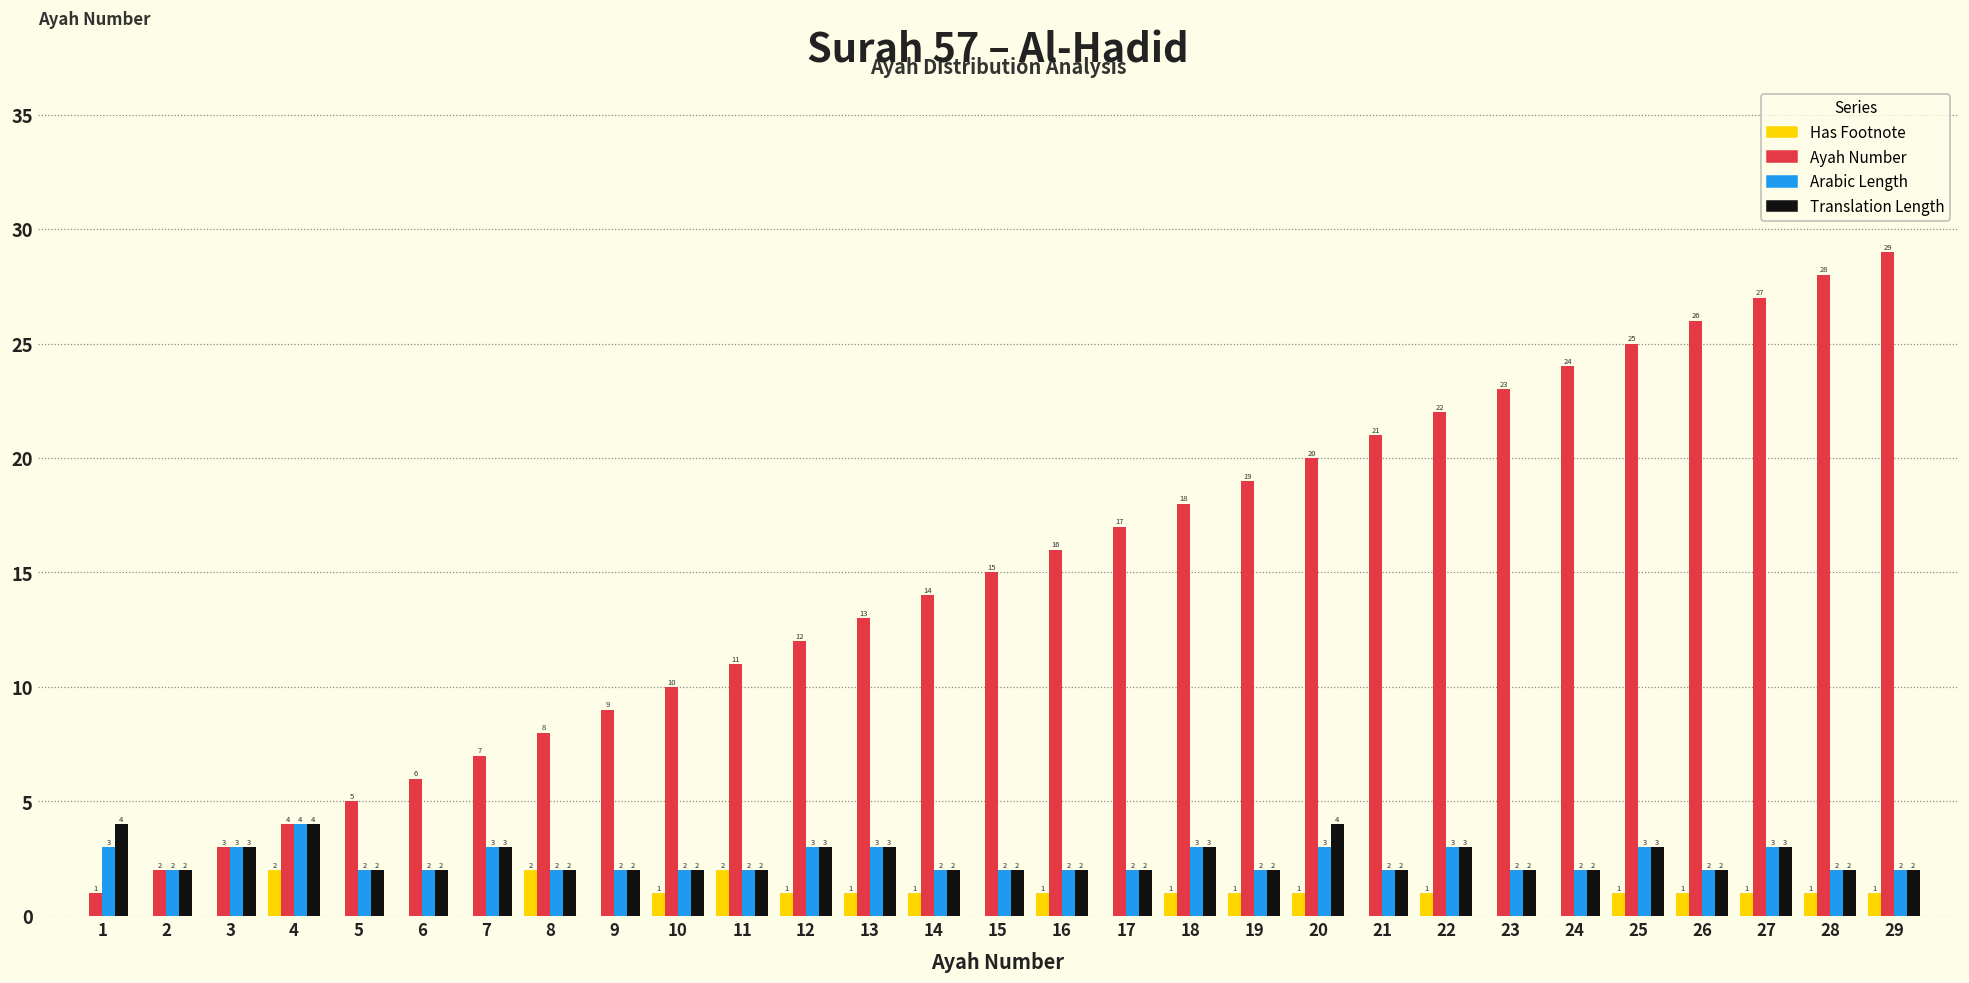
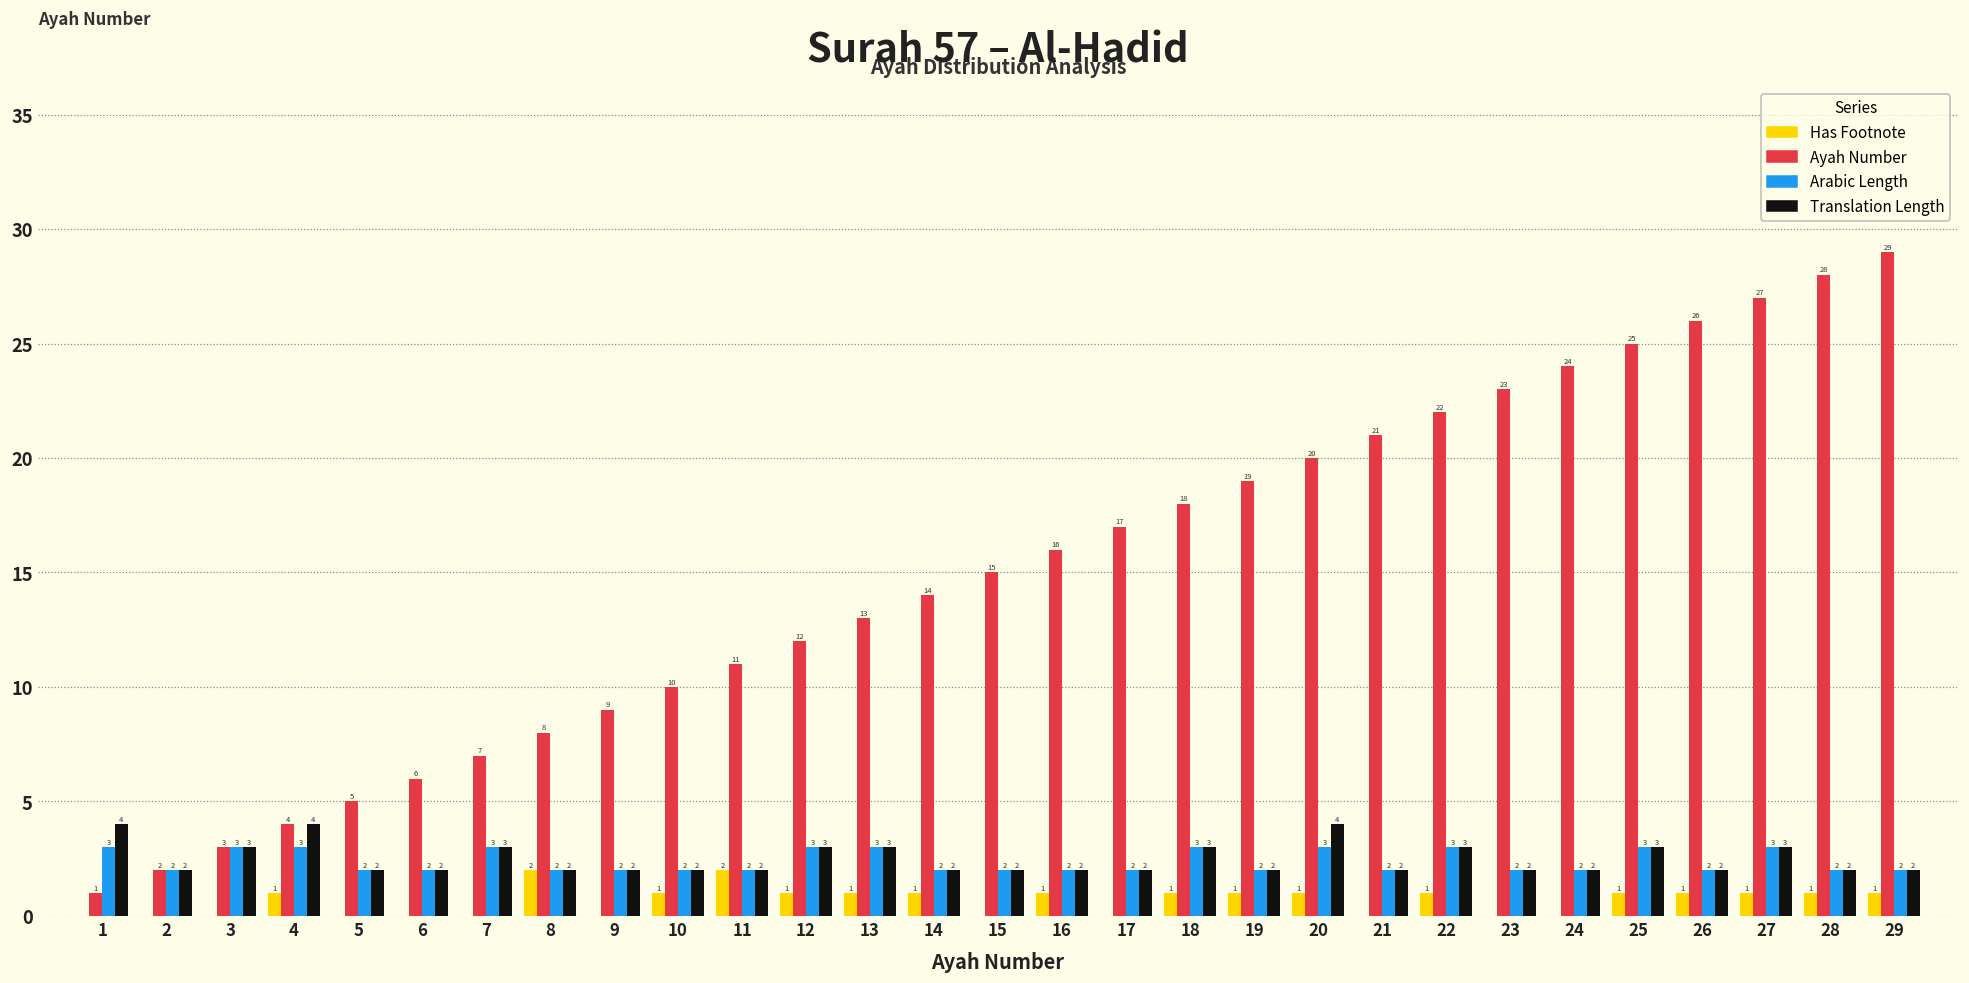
  {
    "Has Footnote": {
-     "4": 2,
+     "4": 1,
      "8": 2,
      "10": 1,
      "11": 2,
      "12": 1,
      "13": 1,
      "14": 1,
      "16": 1,
      "18": 1,
      "19": 1,
      "20": 1,
      "22": 1,
      "25": 1,
      "26": 1,
      "27": 1,
      "28": 1,
      "29": 1
    },
    "Ayah Number": {
      "1": 1,
      "2": 2,
      "3": 3,
      "4": 4,
      "5": 5,
      "6": 6,
      "7": 7,
      "8": 8,
      "9": 9,
      "10": 10,
      "11": 11,
      "12": 12,
      "13": 13,
      "14": 14,
      "15": 15,
      "16": 16,
      "17": 17,
      "18": 18,
      "19": 19,
      "20": 20,
      "21": 21,
      "22": 22,
      "23": 23,
      "24": 24,
      "25": 25,
      "26": 26,
      "27": 27,
      "28": 28,
      "29": 29
    },
    "Arabic Length": {
      "1": 3,
      "2": 2,
      "3": 3,
-     "4": 4,
+     "4": 3,
      "5": 2,
      "6": 2,
      "7": 3,
      "8": 2,
      "9": 2,
      "10": 2,
      "11": 2,
      "12": 3,
      "13": 3,
      "14": 2,
      "15": 2,
      "16": 2,
      "17": 2,
      "18": 3,
      "19": 2,
      "20": 3,
      "21": 2,
      "22": 3,
      "23": 2,
      "24": 2,
      "25": 3,
      "26": 2,
      "27": 3,
      "28": 2,
      "29": 2
    },
    "Translation Length": {
      "1": 4,
      "2": 2,
      "3": 3,
      "4": 4,
      "5": 2,
      "6": 2,
      "7": 3,
      "8": 2,
      "9": 2,
      "10": 2,
      "11": 2,
      "12": 3,
      "13": 3,
      "14": 2,
      "15": 2,
      "16": 2,
      "17": 2,
      "18": 3,
      "19": 2,
      "20": 4,
      "21": 2,
      "22": 3,
      "23": 2,
      "24": 2,
      "25": 3,
      "26": 2,
      "27": 3,
      "28": 2,
      "29": 2
    }
  }
